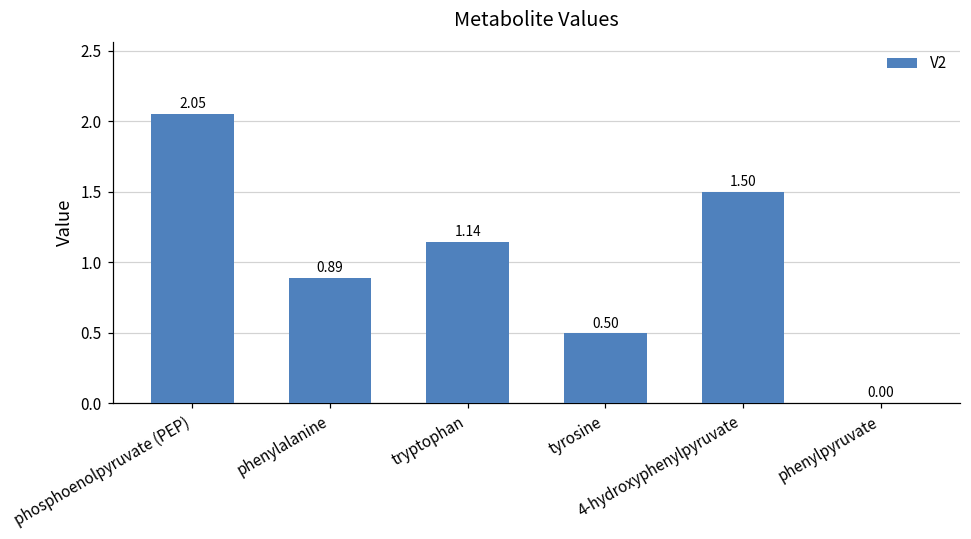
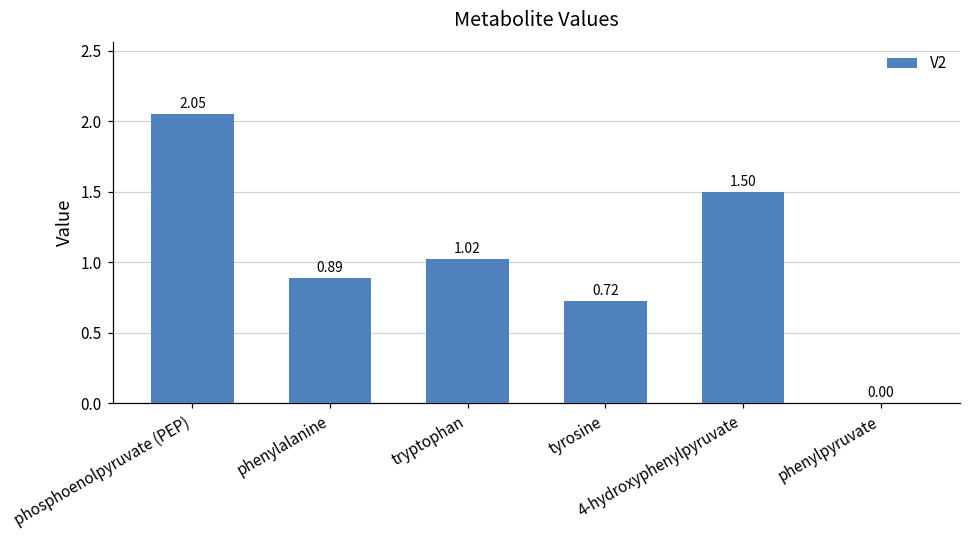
  {
    "phosphoenolpyruvate (PEP)": 2.05,
    "phenylalanine": 0.89,
-   "tryptophan": 1.14,
-   "tyrosine": 0.50,
+   "tryptophan": 1.02,
+   "tyrosine": 0.72,
    "4-hydroxyphenylpyruvate": 1.50,
    "phenylpyruvate": 0.00
  }
